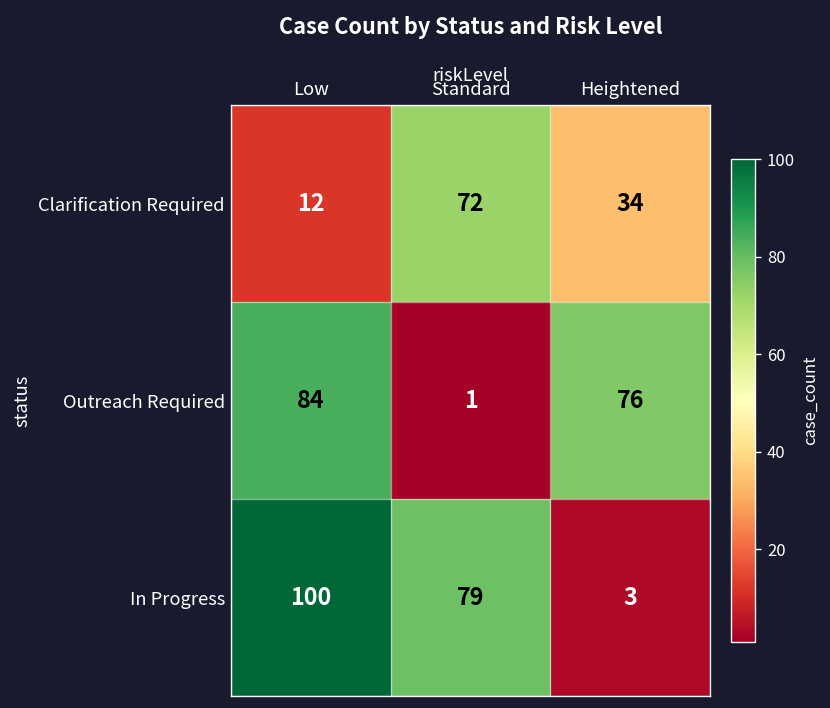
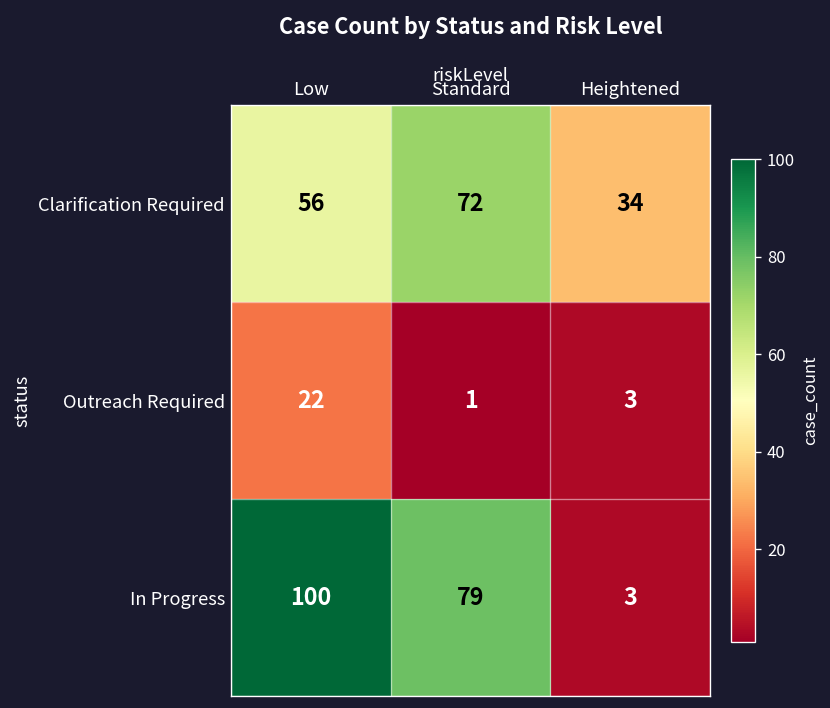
  {
    "Clarification Required": {
-     "Low": 12,
+     "Low": 56,
      "Standard": 72,
      "Heightened": 34
    },
    "Outreach Required": {
-     "Low": 84,
+     "Low": 22,
      "Standard": 1,
-     "Heightened": 76
+     "Heightened": 3
    },
    "In Progress": {
      "Low": 100,
      "Standard": 79,
      "Heightened": 3
    }
  }
